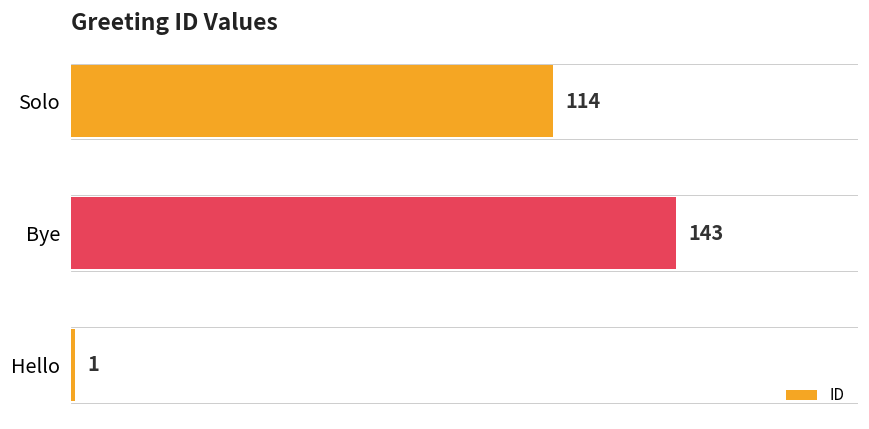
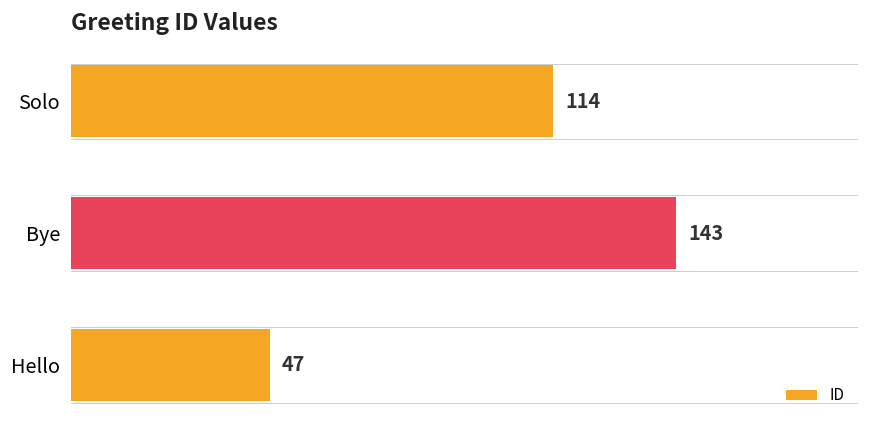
  {
    "Solo": 114,
    "Bye": 143,
-   "Hello": 1
+   "Hello": 47
  }
